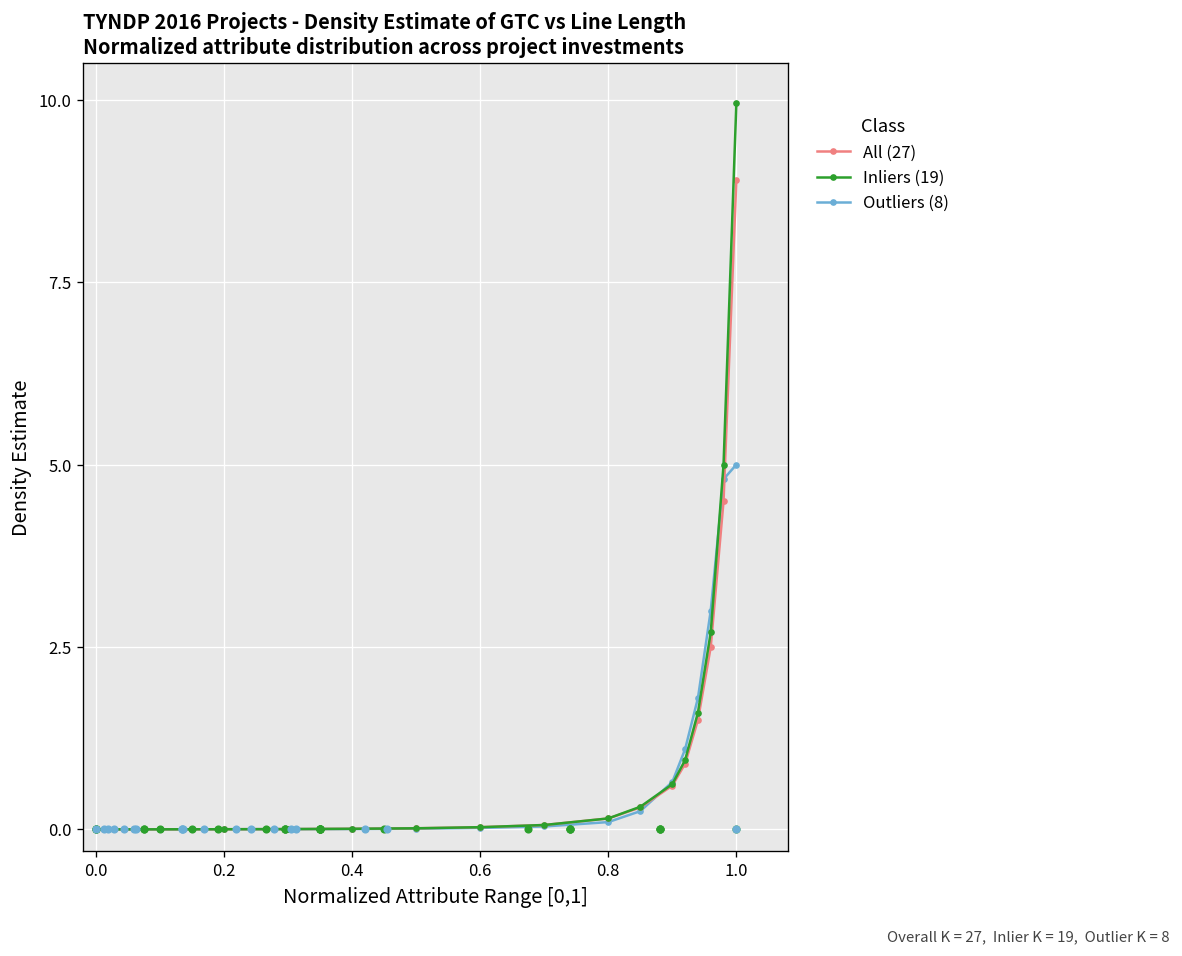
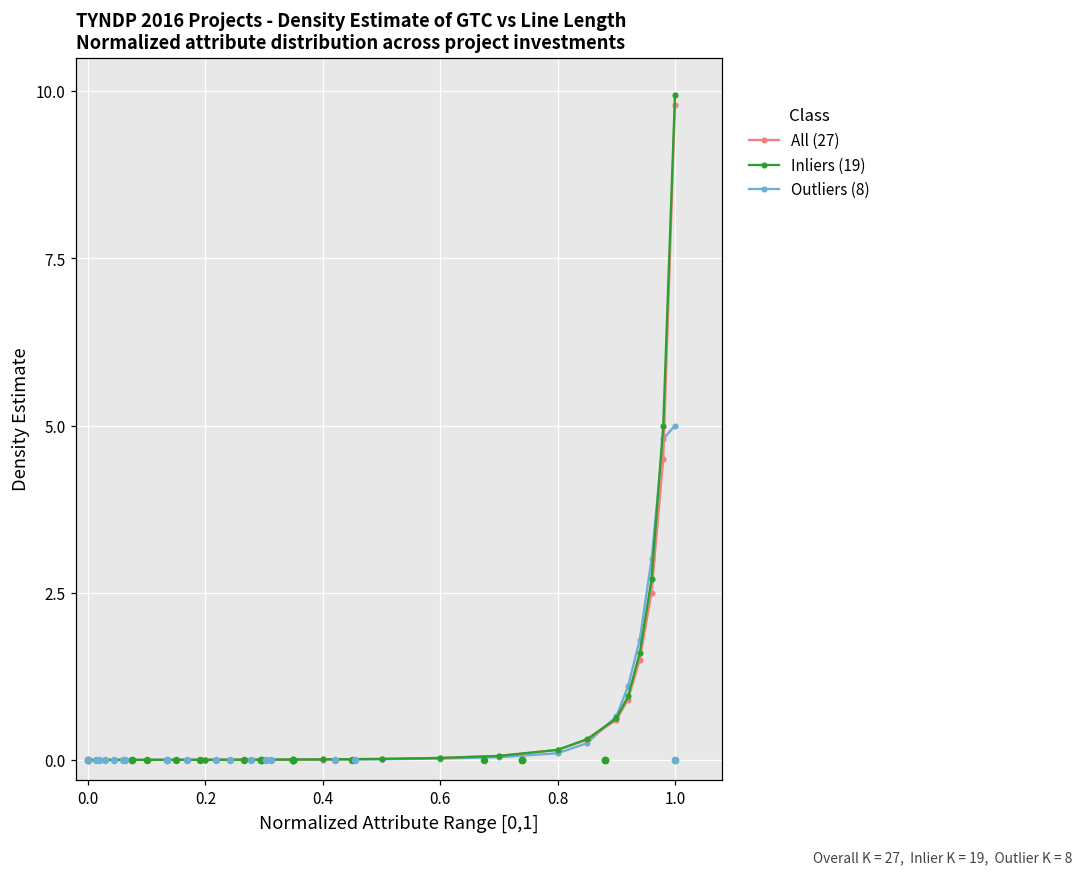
  {
    "All (27)": {
-     "1.0": 8.9
+     "1.0": 9.8
    }
  }
